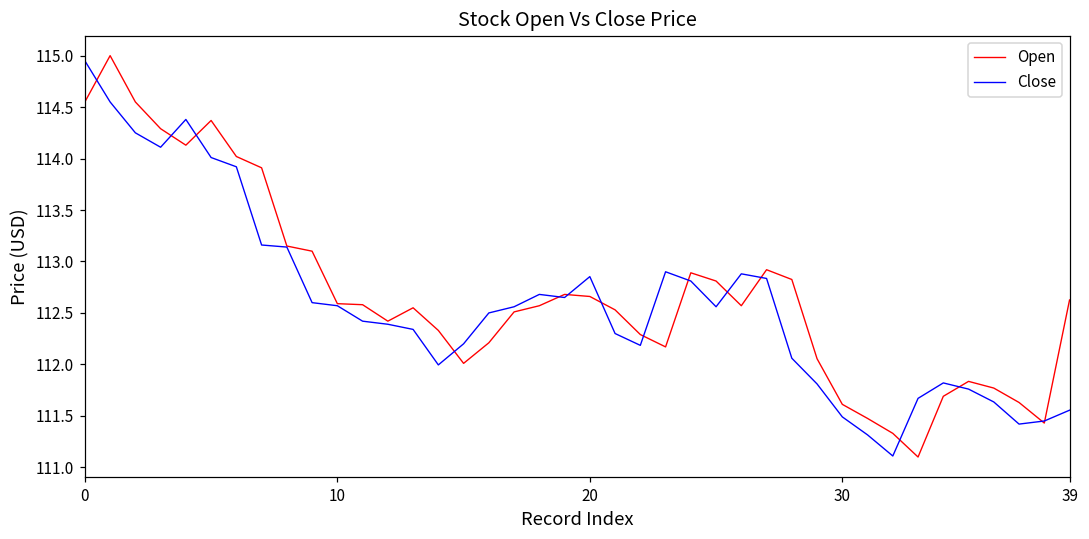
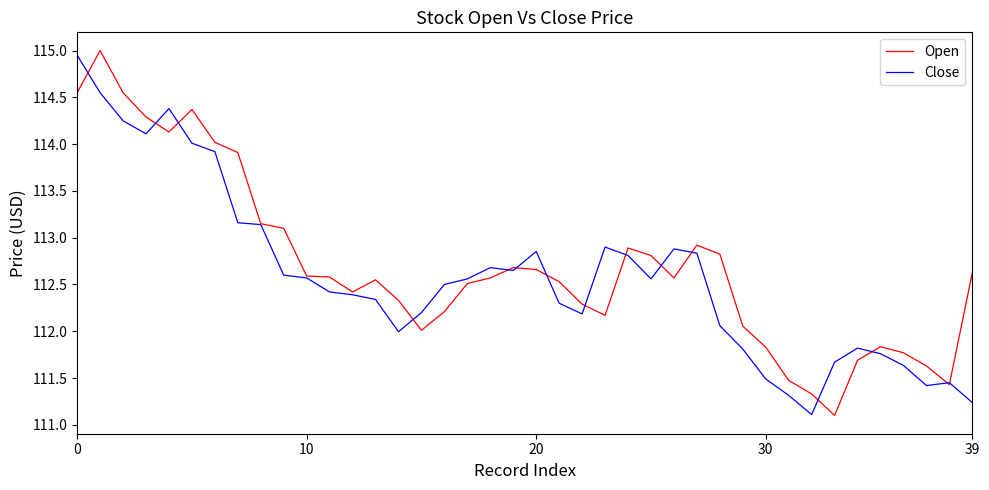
  {
    "Open": {
      "0": 114.6,
      "20": 112.7,
-     "30": 111.6,
+     "30": 111.8,
      "39": 112.6
    },
    "Close": {
      "0": 114.9,
      "20": 112.9,
      "30": 111.5,
-     "39": 111.6
+     "39": 111.2
    }
  }
